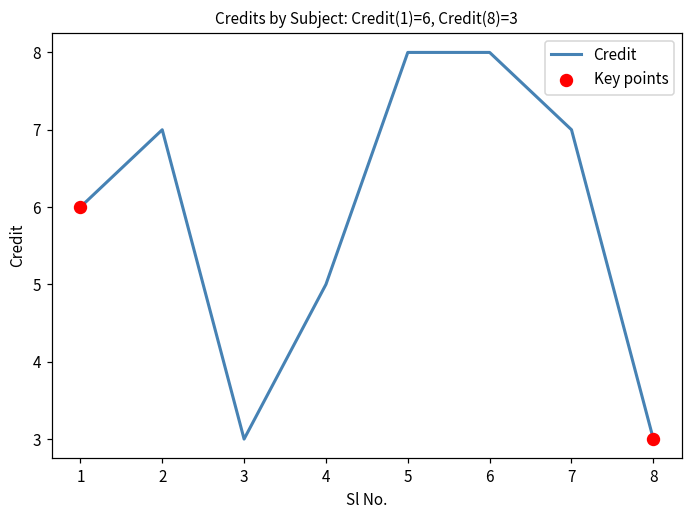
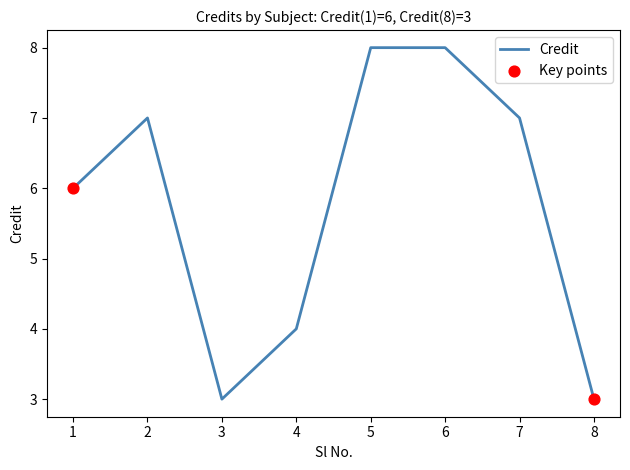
  {
    "Credit": {
      "2": 7,
      "3": 3,
-     "4": 5,
+     "4": 4,
      "5": 8,
      "6": 8,
      "7": 7
    }
  }
